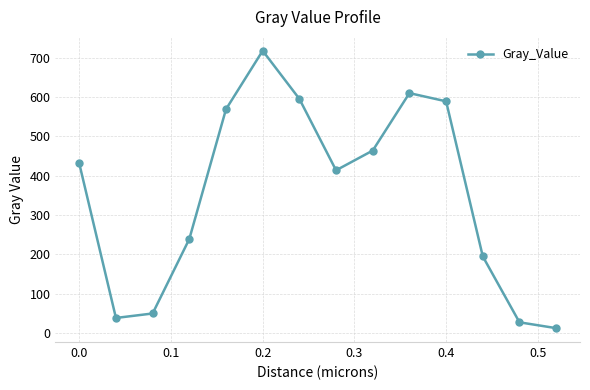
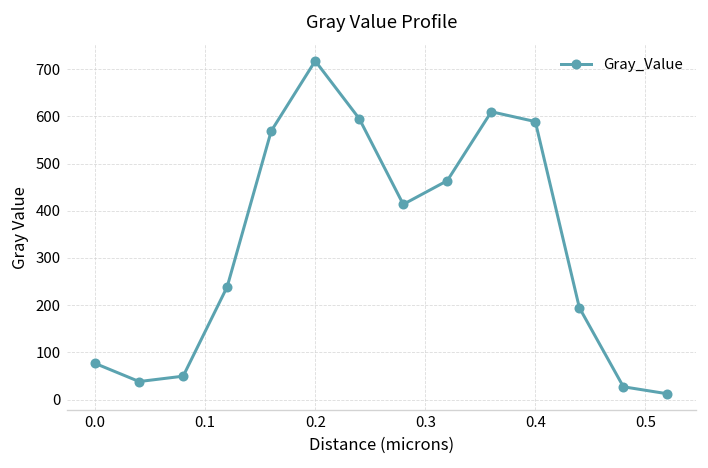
  {
-   "0.0": 430,
+   "0.0": 80,
    "0.2": 720,
    "0.4": 590
  }
